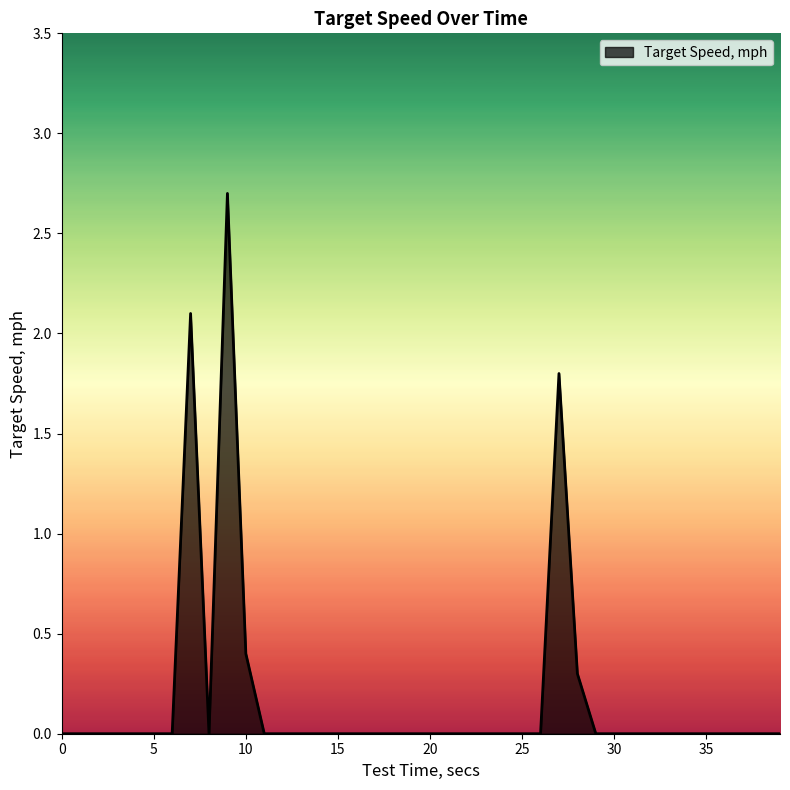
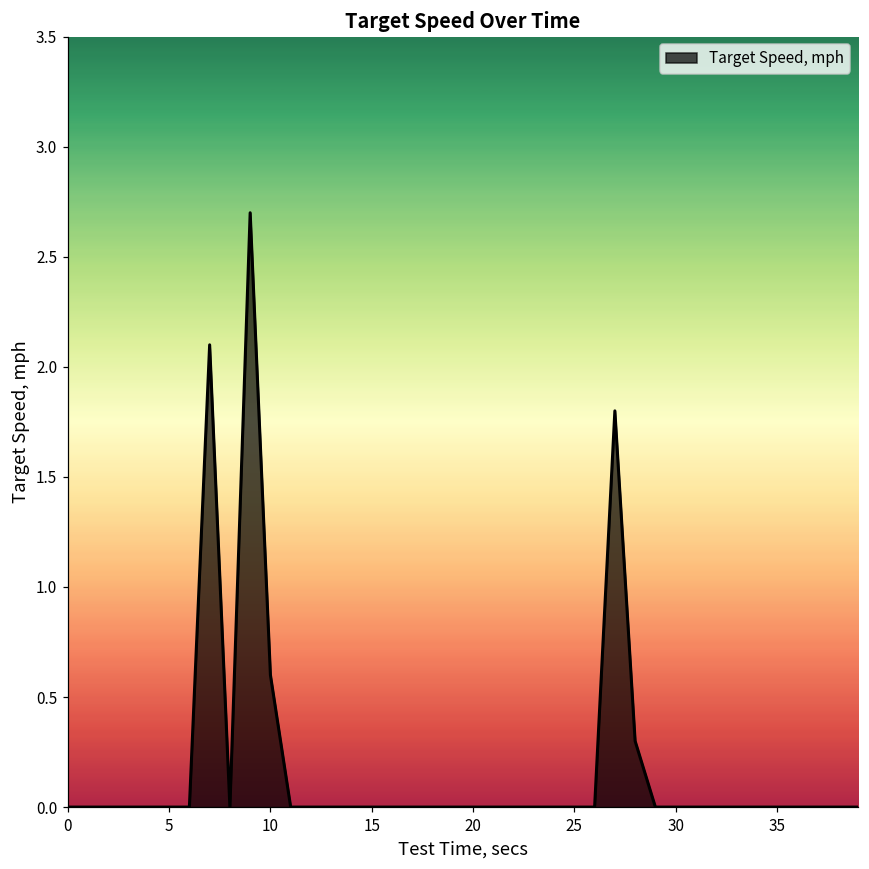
  {
    "0": 0.0,
    "5": 0.0,
-   "10": 0.4,
+   "10": 0.6,
    "15": 0.0,
    "20": 0.0,
    "25": 0.0,
    "30": 0.0,
    "35": 0.0
  }
